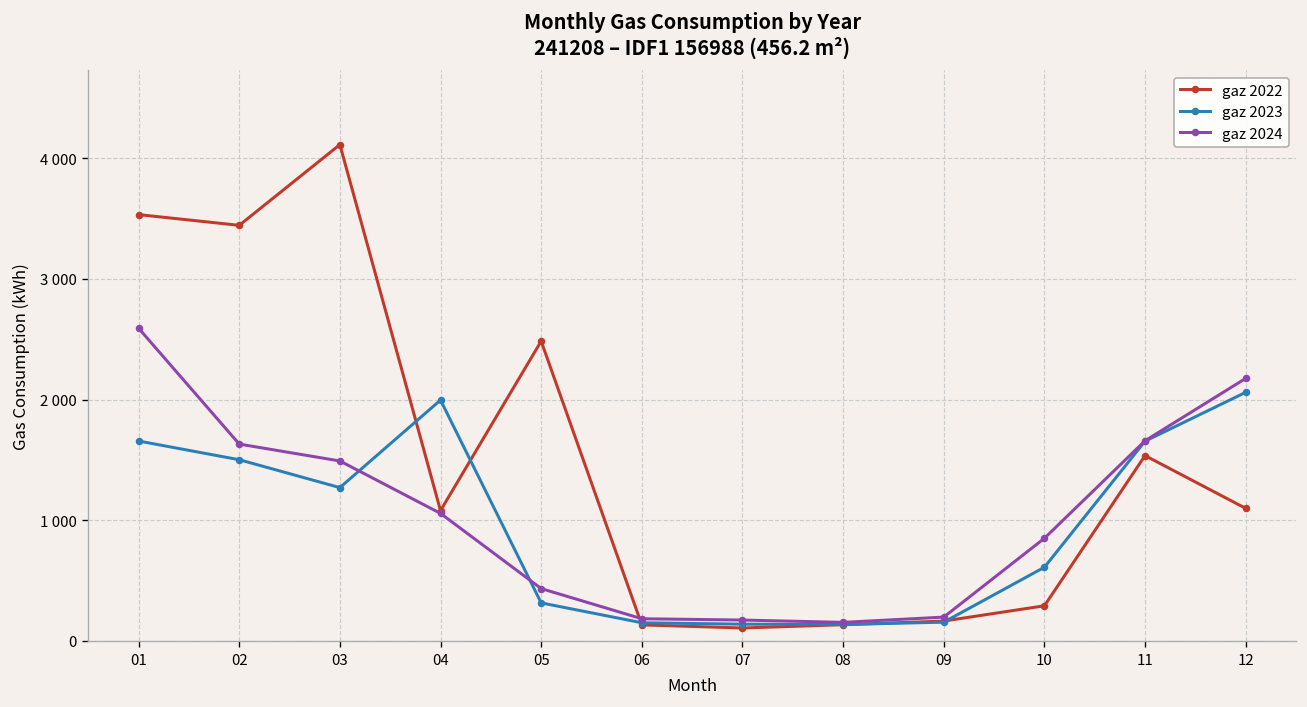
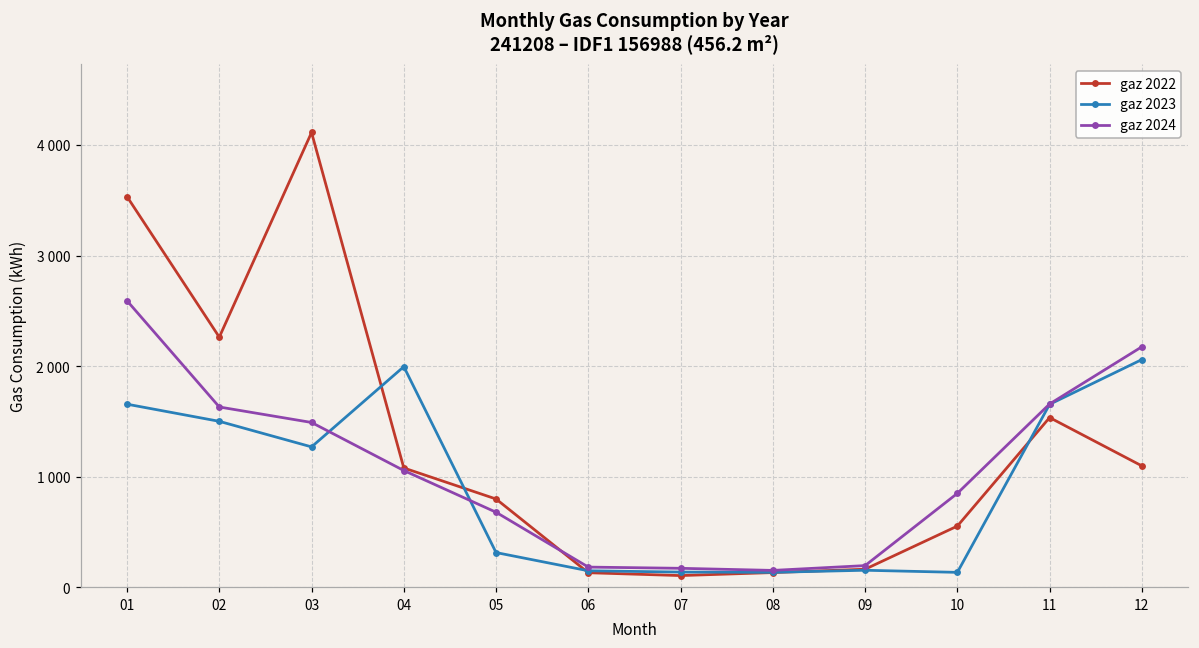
  {
    "gaz 2022": {
      "01": 3530,
-     "02": 3440,
+     "02": 2260,
      "03": 4110,
-     "05": 2480,
+     "05": 800,
      "07": 110,
-     "10": 290,
+     "10": 550,
      "11": 1540,
      "12": 1100
    },
    "gaz 2023": {
      "01": 1660,
      "02": 1500,
      "03": 1270,
      "04": 2000,
      "05": 320,
      "07": 140,
-     "10": 610,
+     "10": 140,
      "12": 2060
    },
    "gaz 2024": {
      "01": 2590,
      "02": 1630,
      "03": 1490,
-     "05": 430,
+     "05": 680,
      "06": 180,
      "07": 170,
      "09": 200,
      "10": 850,
      "12": 2180
    }
  }
